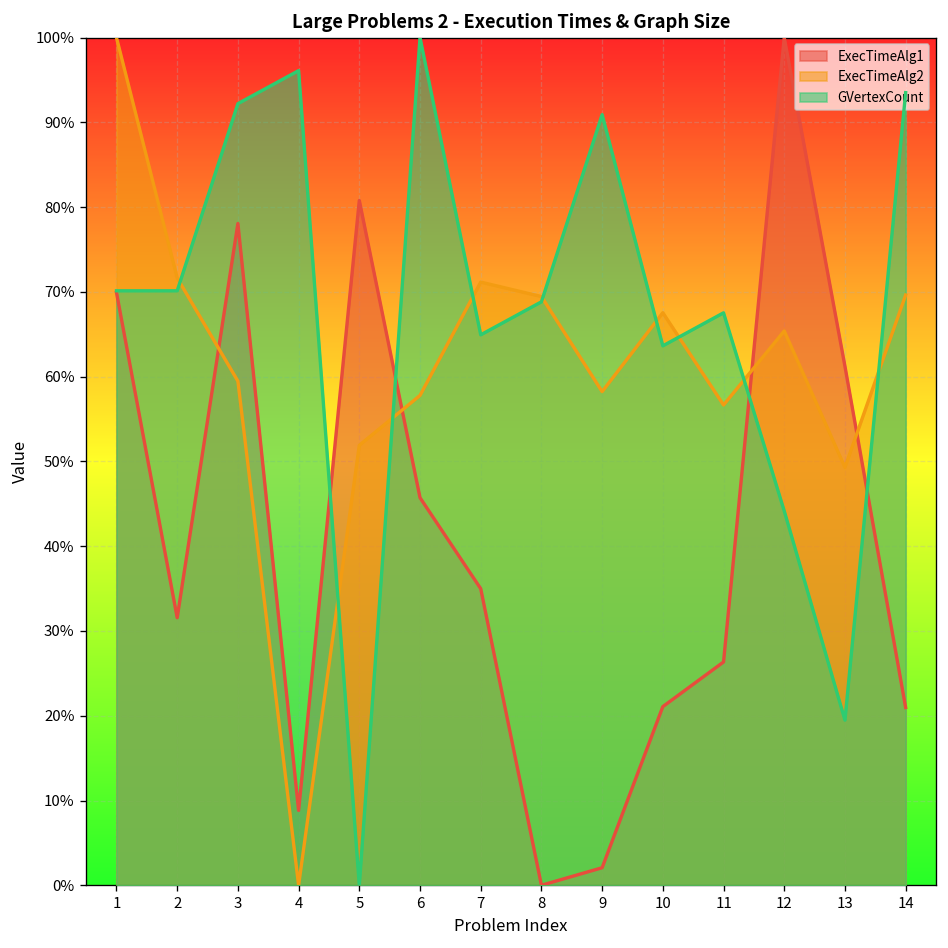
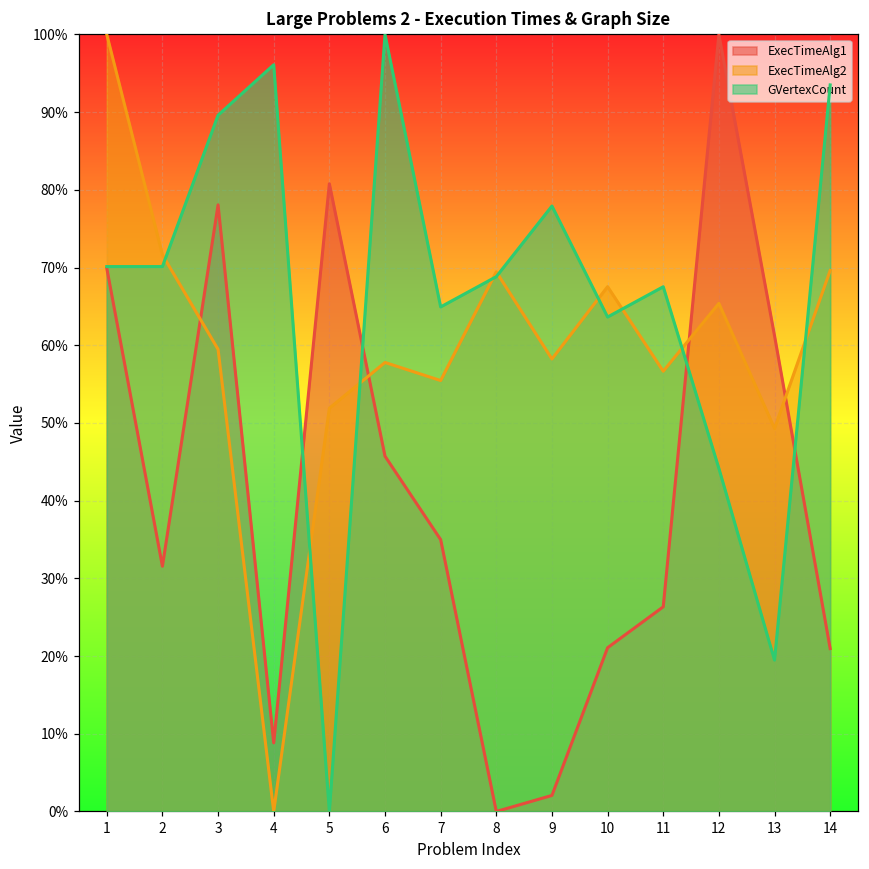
  {
    "ExecTimeAlg1": {
      "2": "32%",
      "3": "78%",
      "4": "9%",
      "5": "81%",
      "6": "46%",
      "7": "35%",
      "8": "0%",
      "9": "2%",
      "10": "21%",
      "11": "26%",
      "12": "100%",
      "13": "61%",
      "14": "21%"
    },
    "ExecTimeAlg2": {
      "1": "100%",
      "2": "72%",
      "3": "59%",
      "4": "0%",
      "5": "52%",
      "6": "58%",
-     "7": "71%",
+     "7": "55%",
      "8": "69%",
      "9": "58%",
      "10": "68%",
      "11": "57%",
      "12": "65%",
      "13": "49%",
      "14": "70%"
    },
    "GVertexCount": {
      "2": "70%",
-     "3": "92%",
+     "3": "90%",
      "4": "96%",
      "5": "0%",
      "6": "100%",
      "7": "65%",
      "8": "69%",
-     "9": "91%",
+     "9": "78%",
      "10": "64%",
      "11": "68%",
      "12": "44%",
      "13": "19%"
    }
  }
